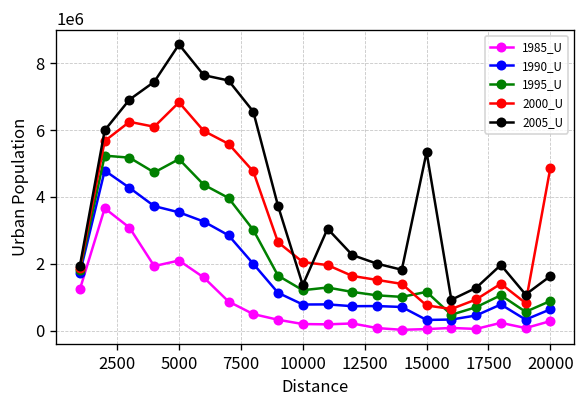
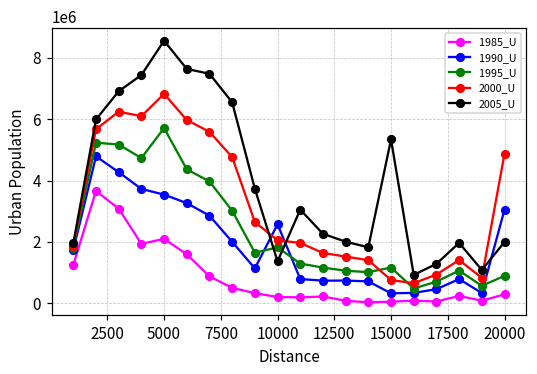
  {
    "1985_U": {
      "5000": 2100000,
      "10000": 200000,
      "15000": 100000,
      "20000": 300000
    },
    "1990_U": {
      "5000": 3500000,
-     "10000": 800000,
+     "10000": 2600000,
      "15000": 300000,
-     "20000": 600000
+     "20000": 3100000
    },
    "1995_U": {
-     "5000": 5100000,
-     "10000": 1200000,
+     "5000": 5700000,
+     "10000": 1800000,
      "15000": 1200000,
      "20000": 900000
    },
    "2000_U": {
      "5000": 6800000,
      "10000": 2100000,
      "15000": 800000,
      "20000": 4900000
    },
    "2005_U": {
      "5000": 8600000,
      "10000": 1400000,
      "15000": 5300000,
-     "20000": 1600000
+     "20000": 2000000
    }
  }
